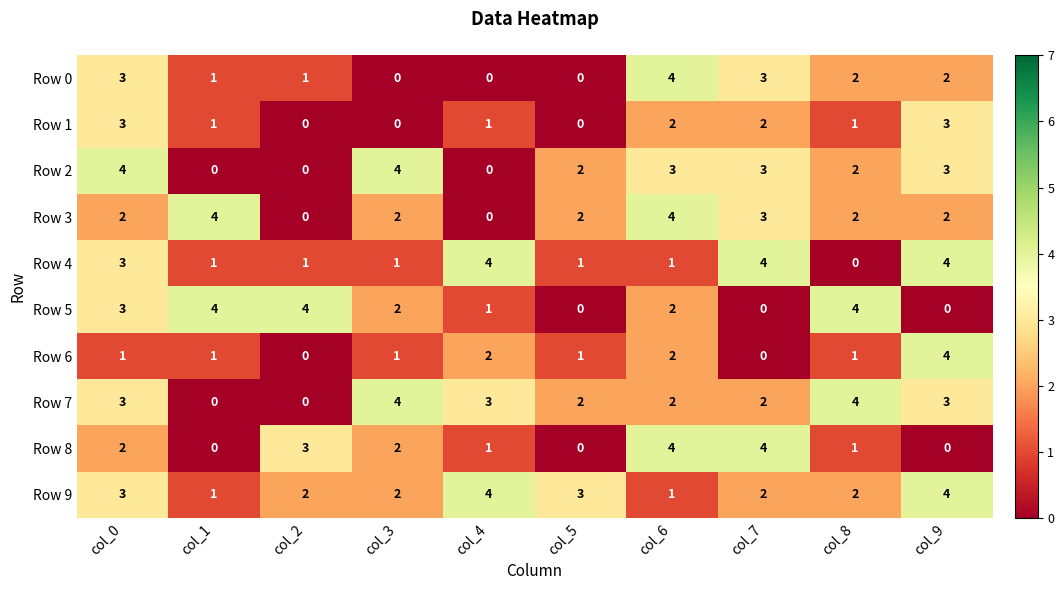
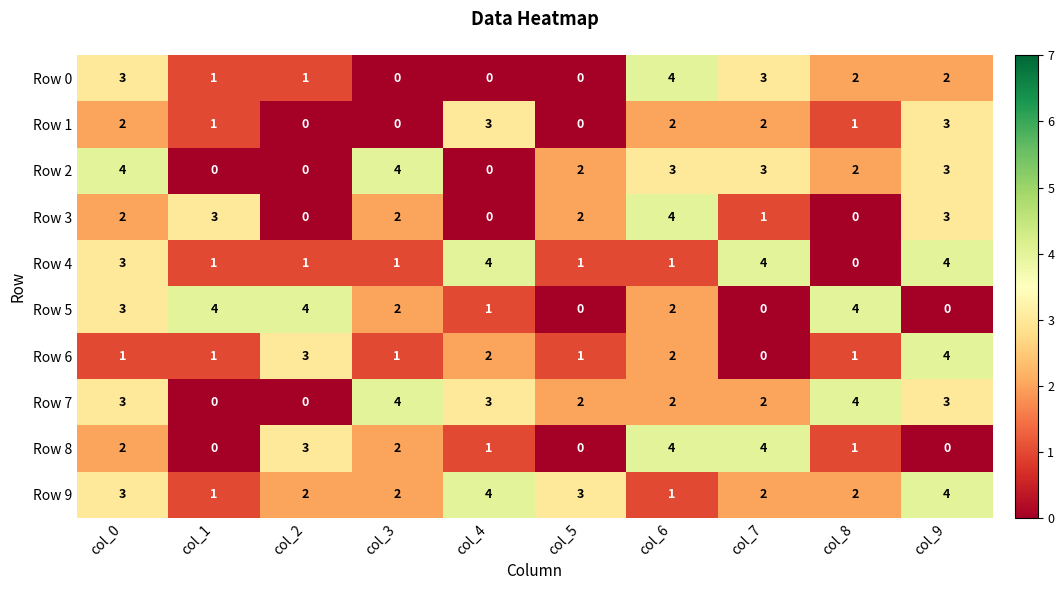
  {
    "Row 0": {
      "col_0": 3,
      "col_1": 1,
      "col_2": 1,
      "col_3": 0,
      "col_4": 0,
      "col_5": 0,
      "col_6": 4,
      "col_7": 3,
      "col_8": 2,
      "col_9": 2
    },
    "Row 1": {
-     "col_0": 3,
+     "col_0": 2,
      "col_1": 1,
      "col_2": 0,
      "col_3": 0,
-     "col_4": 1,
+     "col_4": 3,
      "col_5": 0,
      "col_6": 2,
      "col_7": 2,
      "col_8": 1,
      "col_9": 3
    },
    "Row 2": {
      "col_0": 4,
      "col_1": 0,
      "col_2": 0,
      "col_3": 4,
      "col_4": 0,
      "col_5": 2,
      "col_6": 3,
      "col_7": 3,
      "col_8": 2,
      "col_9": 3
    },
    "Row 3": {
      "col_0": 2,
-     "col_1": 4,
+     "col_1": 3,
      "col_2": 0,
      "col_3": 2,
      "col_4": 0,
      "col_5": 2,
      "col_6": 4,
-     "col_7": 3,
-     "col_8": 2,
-     "col_9": 2
+     "col_7": 1,
+     "col_8": 0,
+     "col_9": 3
    },
    "Row 4": {
      "col_0": 3,
      "col_1": 1,
      "col_2": 1,
      "col_3": 1,
      "col_4": 4,
      "col_5": 1,
      "col_6": 1,
      "col_7": 4,
      "col_8": 0,
      "col_9": 4
    },
    "Row 5": {
      "col_0": 3,
      "col_1": 4,
      "col_2": 4,
      "col_3": 2,
      "col_4": 1,
      "col_5": 0,
      "col_6": 2,
      "col_7": 0,
      "col_8": 4,
      "col_9": 0
    },
    "Row 6": {
      "col_0": 1,
      "col_1": 1,
-     "col_2": 0,
+     "col_2": 3,
      "col_3": 1,
      "col_4": 2,
      "col_5": 1,
      "col_6": 2,
      "col_7": 0,
      "col_8": 1,
      "col_9": 4
    },
    "Row 7": {
      "col_0": 3,
      "col_1": 0,
      "col_2": 0,
      "col_3": 4,
      "col_4": 3,
      "col_5": 2,
      "col_6": 2,
      "col_7": 2,
      "col_8": 4,
      "col_9": 3
    },
    "Row 8": {
      "col_0": 2,
      "col_1": 0,
      "col_2": 3,
      "col_3": 2,
      "col_4": 1,
      "col_5": 0,
      "col_6": 4,
      "col_7": 4,
      "col_8": 1,
      "col_9": 0
    },
    "Row 9": {
      "col_0": 3,
      "col_1": 1,
      "col_2": 2,
      "col_3": 2,
      "col_4": 4,
      "col_5": 3,
      "col_6": 1,
      "col_7": 2,
      "col_8": 2,
      "col_9": 4
    }
  }
